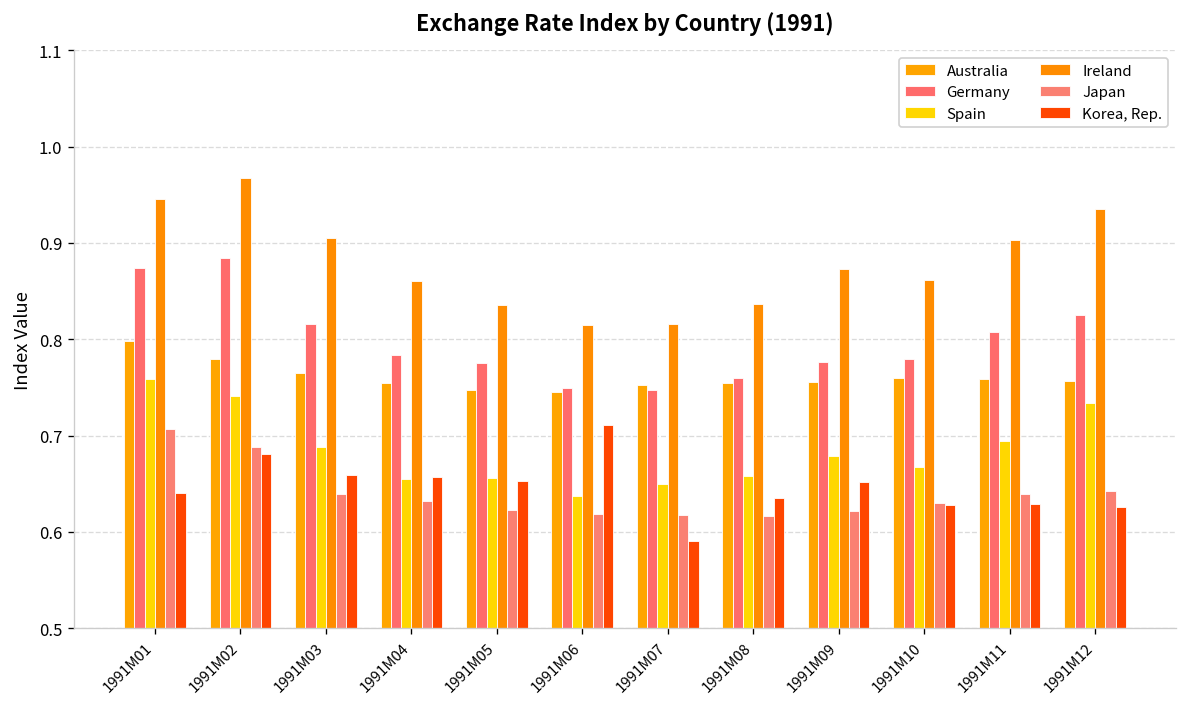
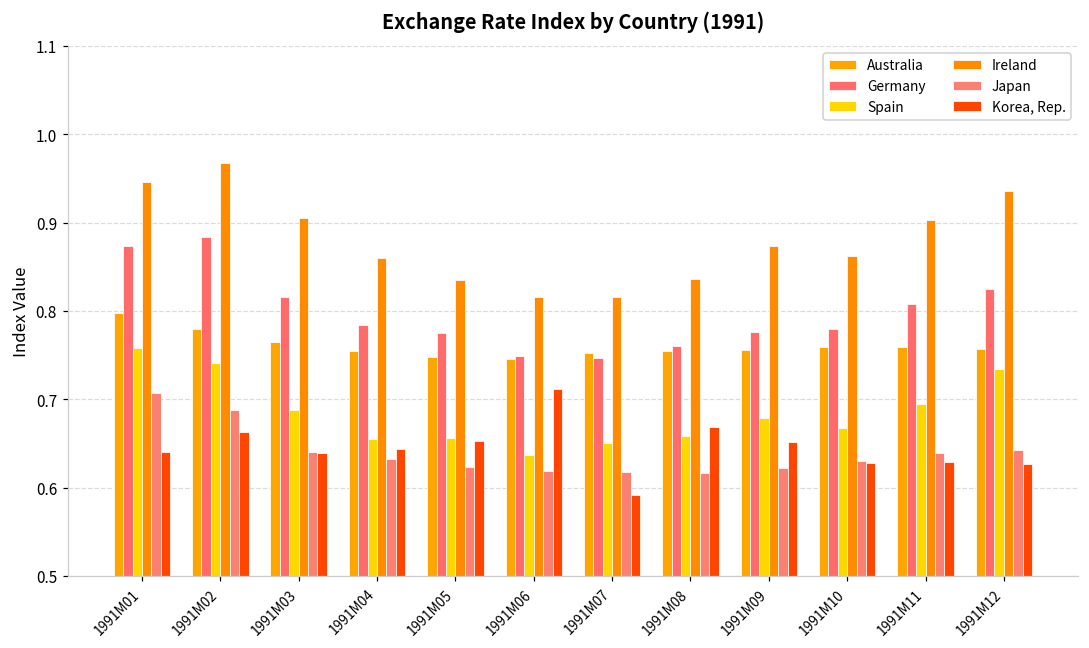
  {
    "Korea, Rep.": {
      "1991M01": 0.64,
-     "1991M02": 0.68,
-     "1991M03": 0.66,
-     "1991M04": 0.66,
+     "1991M02": 0.66,
+     "1991M03": 0.64,
+     "1991M04": 0.64,
      "1991M05": 0.65,
      "1991M06": 0.71,
      "1991M07": 0.59,
-     "1991M08": 0.64,
+     "1991M08": 0.67,
      "1991M09": 0.65,
      "1991M10": 0.63,
      "1991M11": 0.63,
      "1991M12": 0.63
    }
  }
